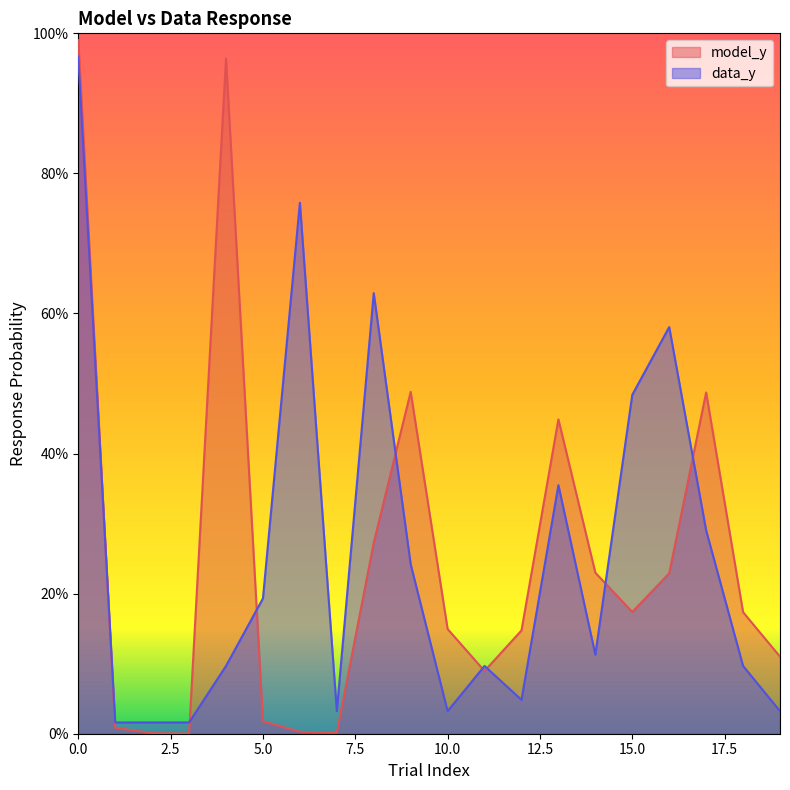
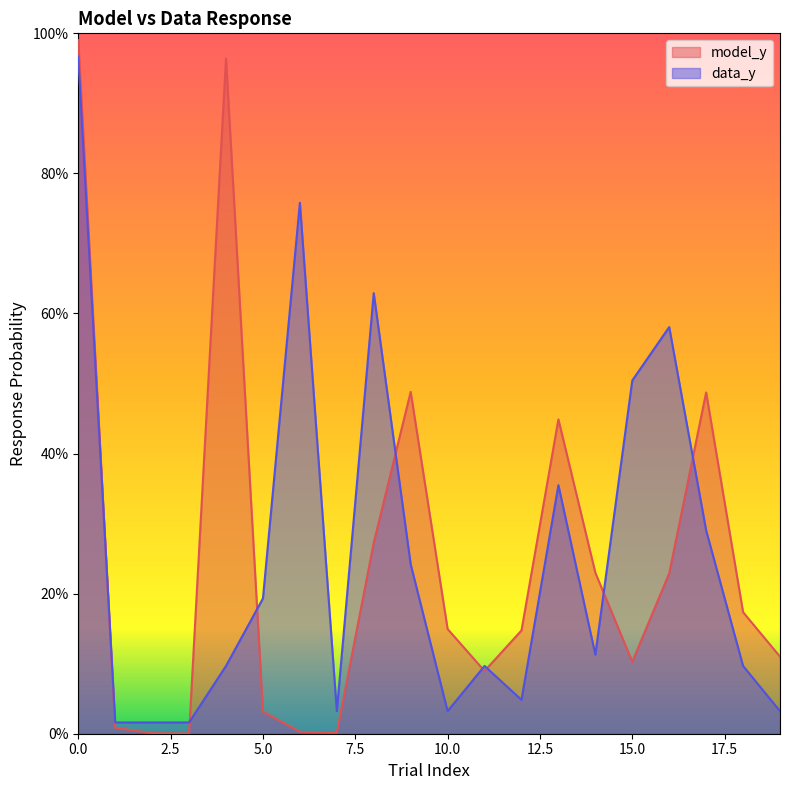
  {
    "model_y": {
      "0.0": "99%",
-     "5.0": "2%",
+     "5.0": "3%",
      "10.0": "15%",
-     "15.0": "17%"
+     "15.0": "10%"
    },
    "data_y": {
      "0.0": "97%",
      "5.0": "19%",
      "10.0": "3%",
-     "15.0": "48%"
+     "15.0": "50%"
    }
  }
